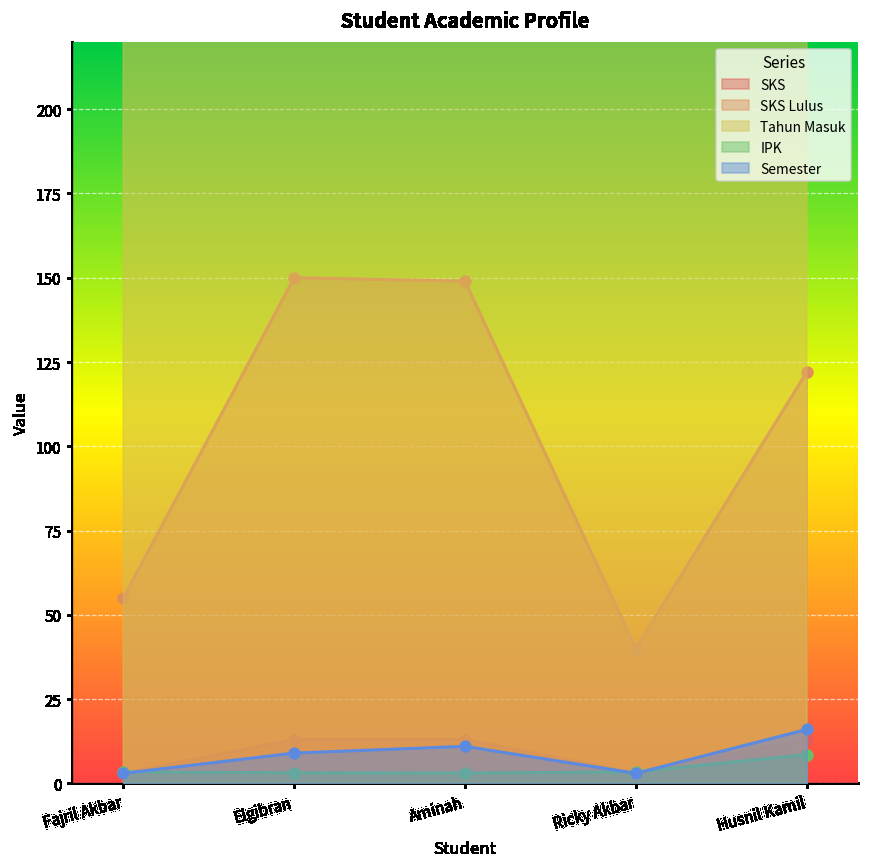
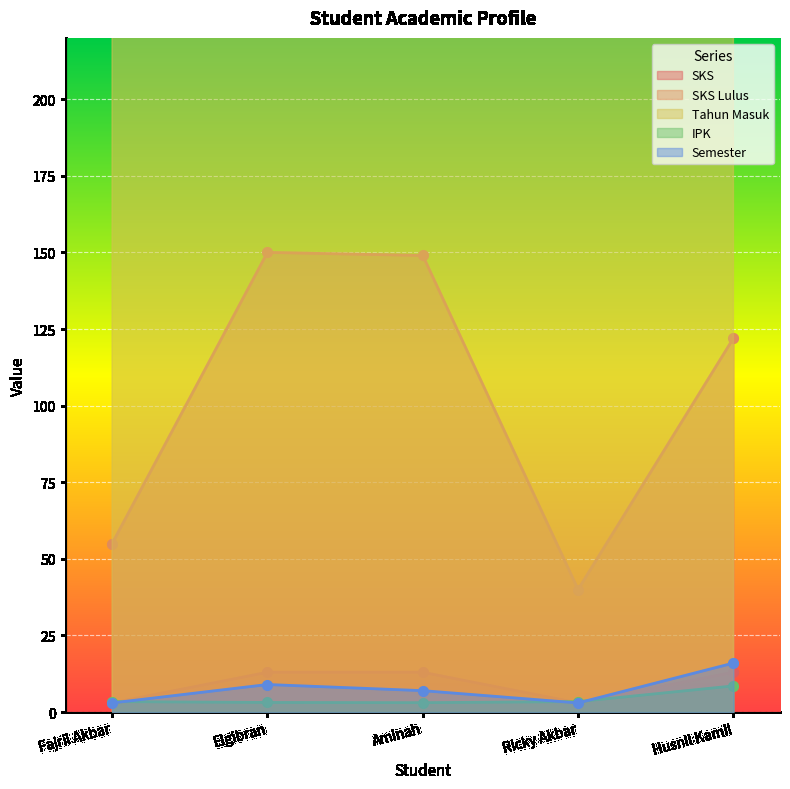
  {
    "IPK": {
      "Elgibran": 3,
      "Aminah": 3,
      "Husnil Kamil": 9
    },
    "Semester": {
      "Elgibran": 9,
-     "Aminah": 11,
+     "Aminah": 7,
      "Husnil Kamil": 16
    }
  }
